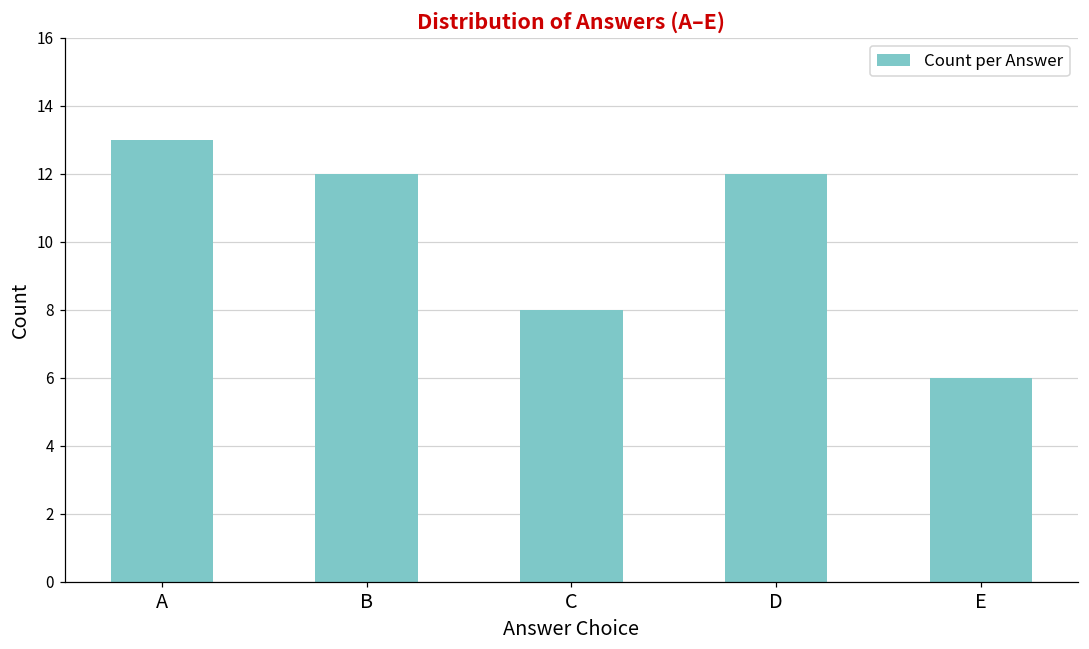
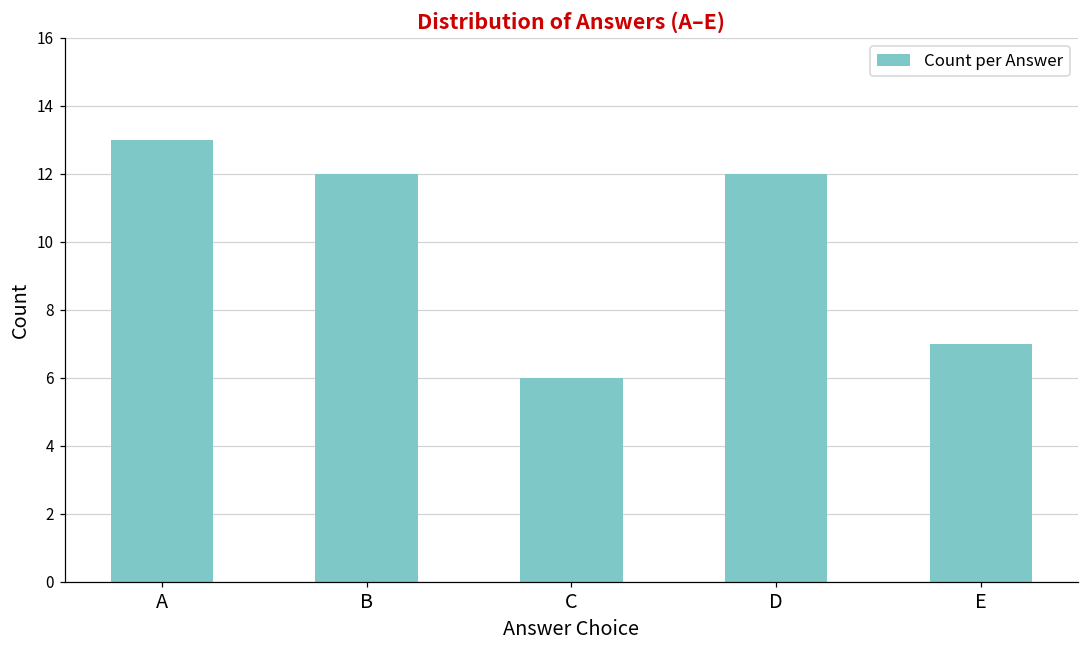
  {
    "A": 13,
    "B": 12,
-   "C": 8,
+   "C": 6,
    "D": 12,
-   "E": 6
+   "E": 7
  }
